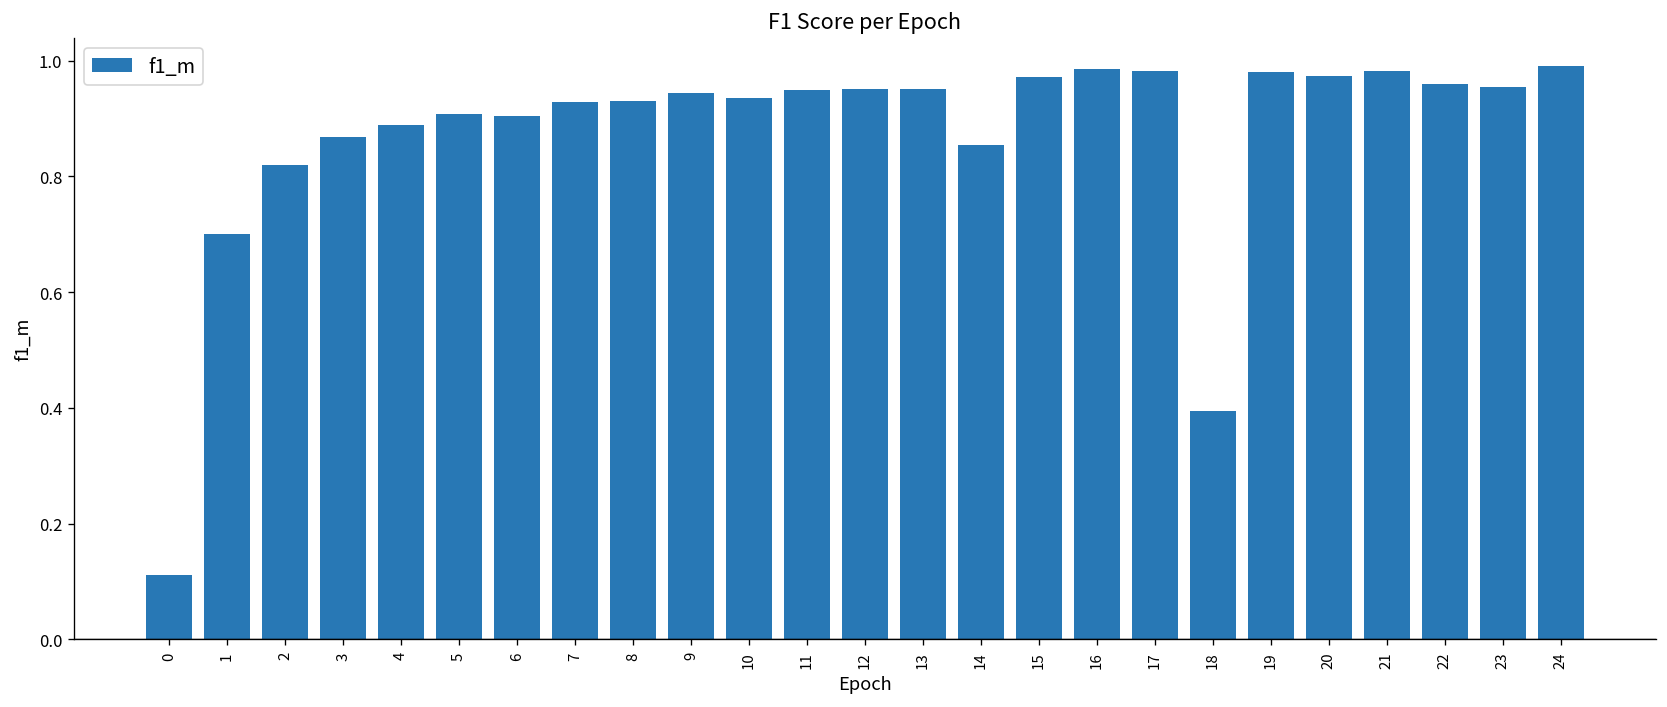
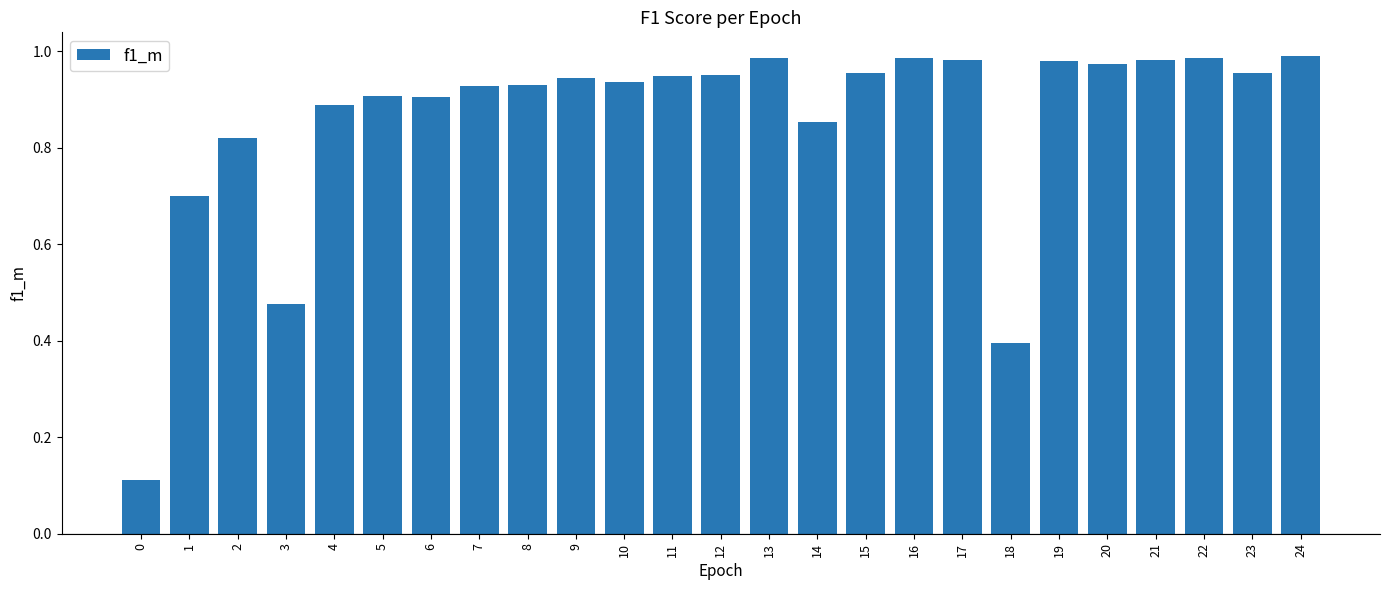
  {
    "0": 0.11,
    "1": 0.70,
    "2": 0.82,
-   "3": 0.87,
+   "3": 0.48,
    "4": 0.89,
    "5": 0.91,
    "6": 0.90,
    "7": 0.93,
    "8": 0.93,
    "9": 0.94,
    "10": 0.94,
    "11": 0.95,
    "12": 0.95,
-   "13": 0.95,
+   "13": 0.99,
    "14": 0.85,
-   "15": 0.97,
+   "15": 0.95,
    "16": 0.99,
    "17": 0.98,
    "18": 0.39,
    "19": 0.98,
    "20": 0.97,
    "21": 0.98,
-   "22": 0.96,
+   "22": 0.99,
    "23": 0.95,
    "24": 0.99
  }
